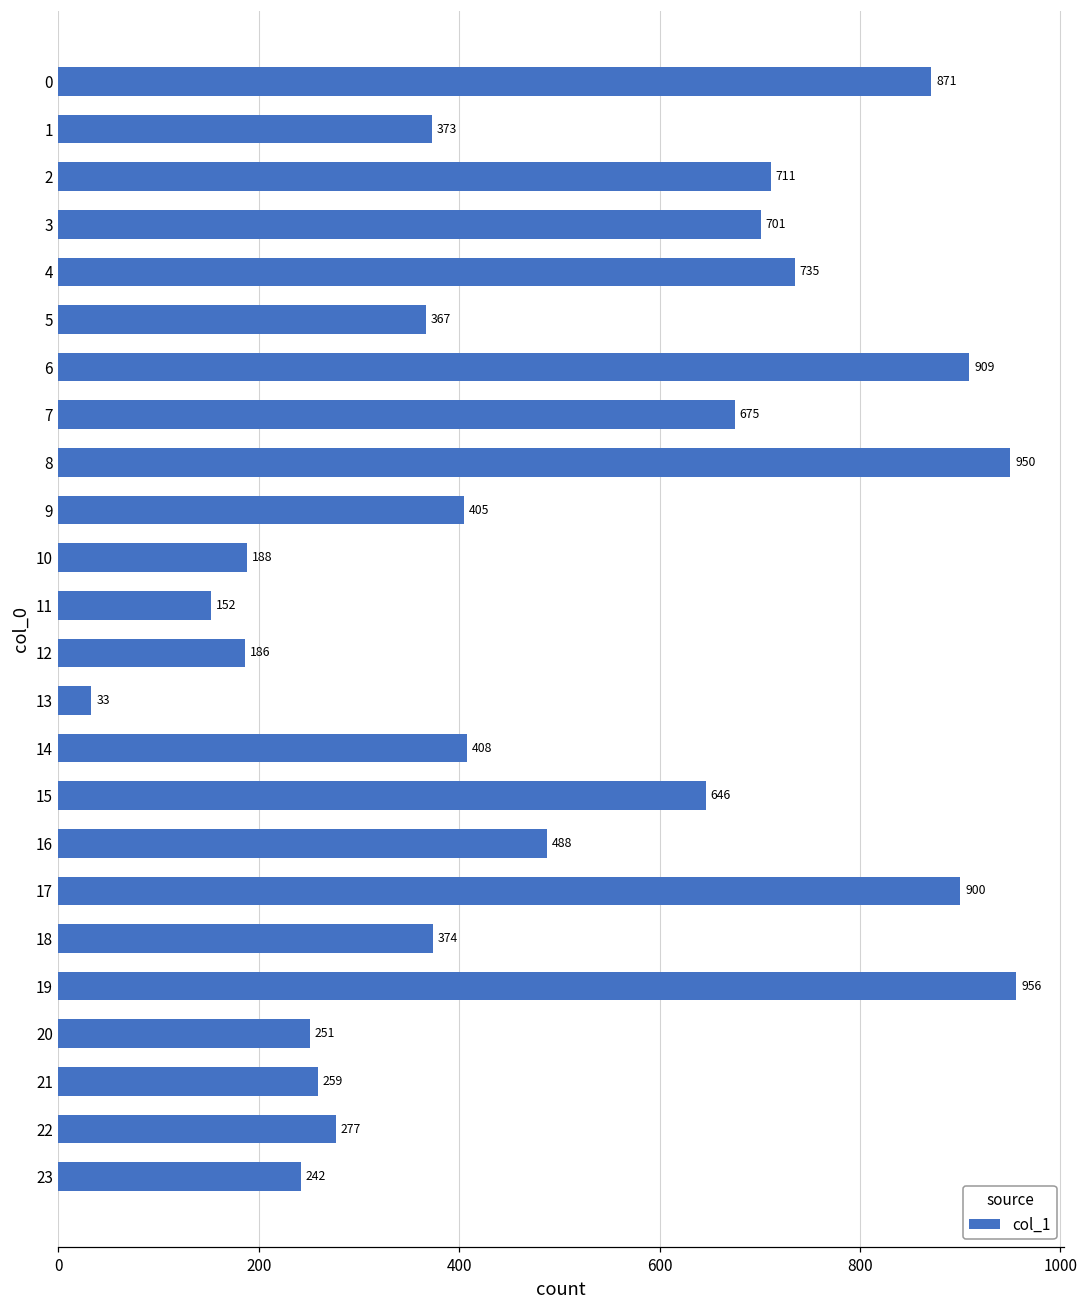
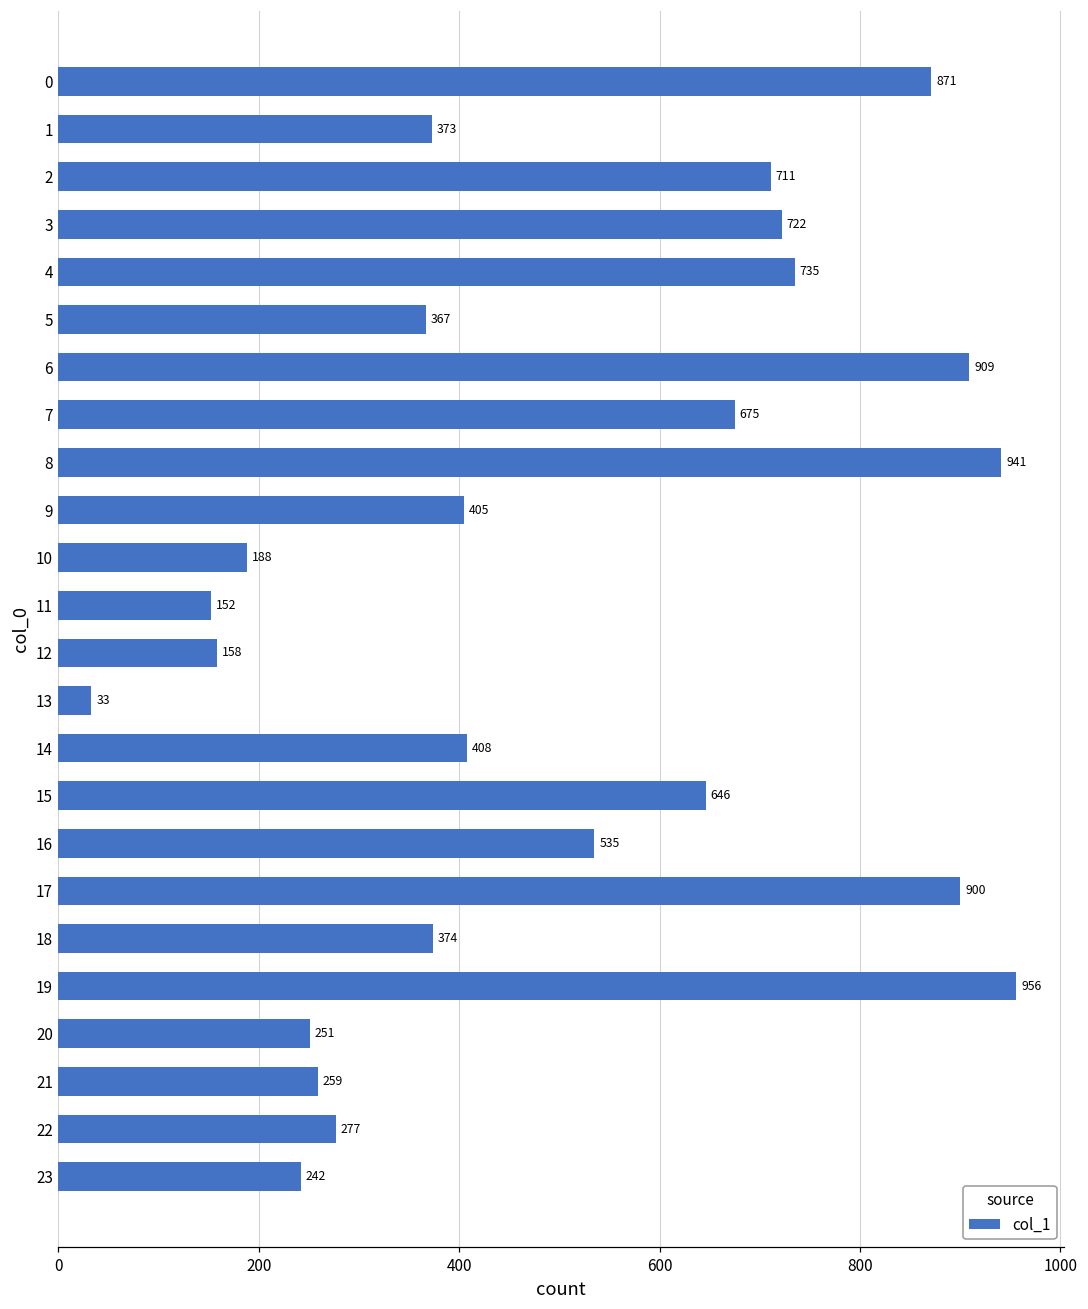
  {
    "0": 871,
    "1": 373,
    "2": 711,
-   "3": 701,
+   "3": 722,
    "4": 735,
    "5": 367,
    "6": 909,
    "7": 675,
-   "8": 950,
+   "8": 941,
    "9": 405,
    "10": 188,
    "11": 152,
-   "12": 186,
+   "12": 158,
    "13": 33,
    "14": 408,
    "15": 646,
-   "16": 488,
+   "16": 535,
    "17": 900,
    "18": 374,
    "19": 956,
    "20": 251,
    "21": 259,
    "22": 277,
    "23": 242
  }
